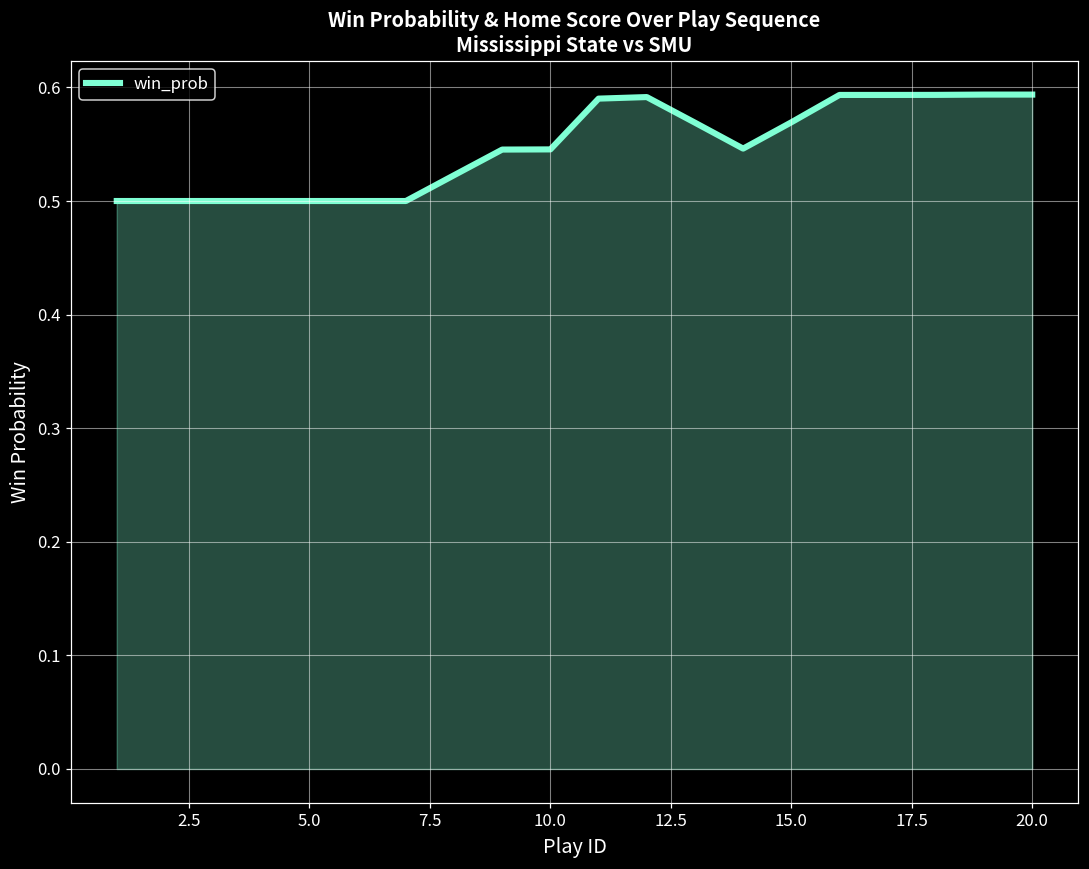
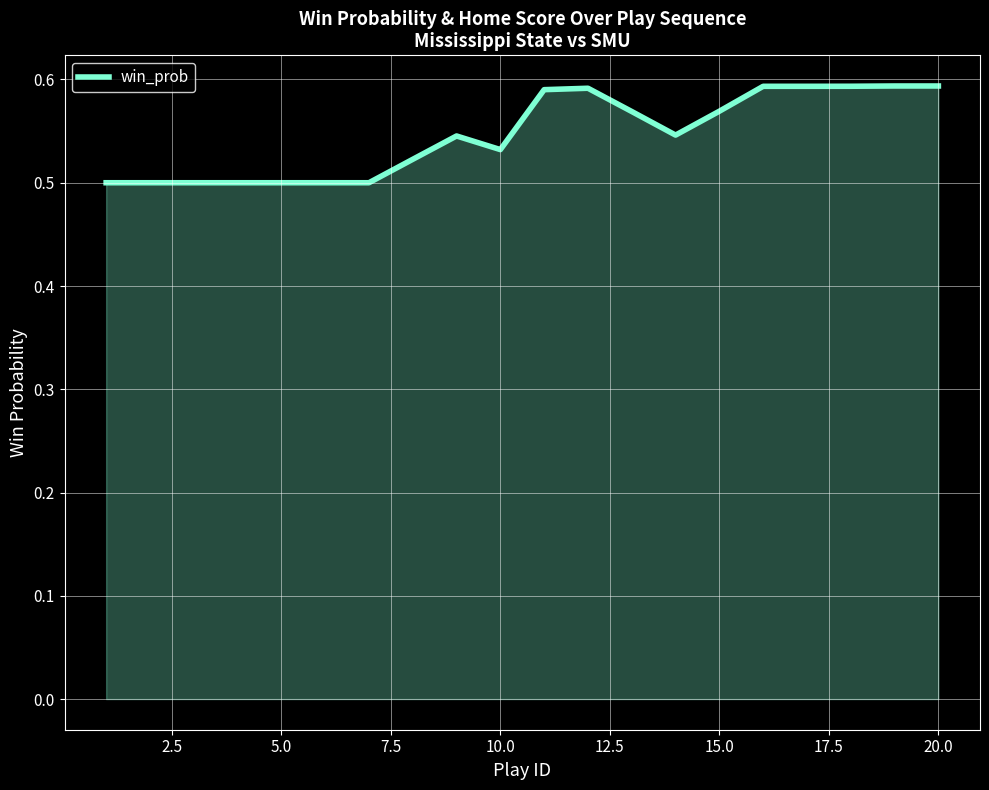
  {
    "5.0": 0.500,
-   "10.0": 0.545,
+   "10.0": 0.532,
    "15.0": 0.569,
    "20.0": 0.594
  }
